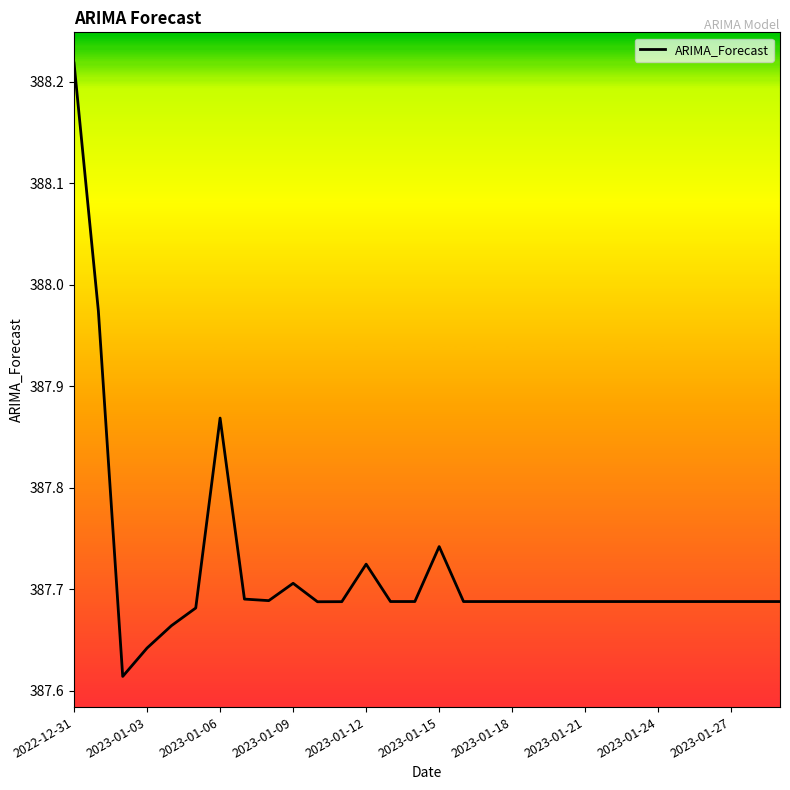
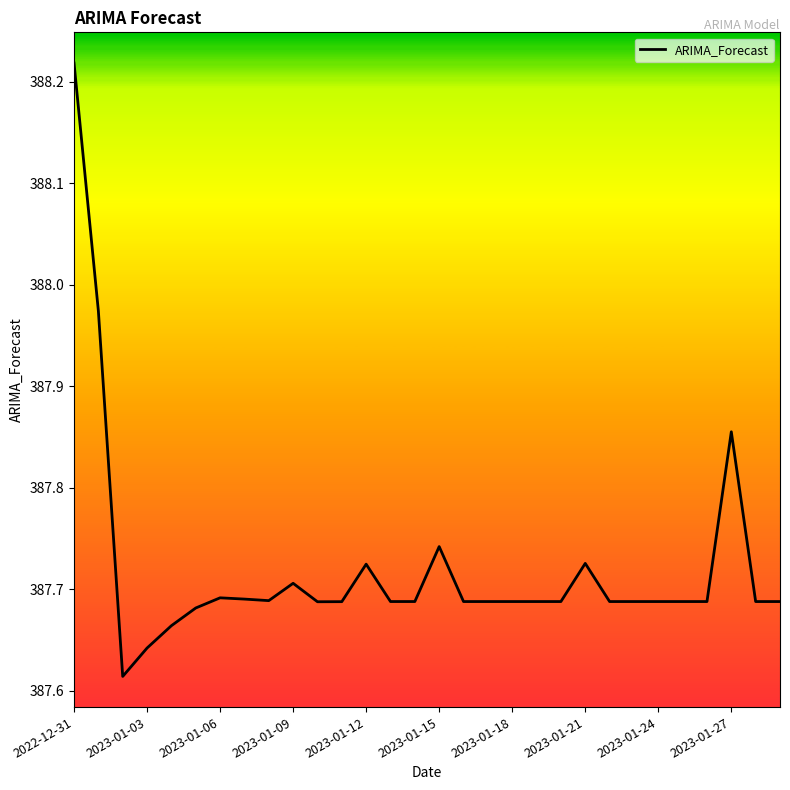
  {
    "2022-12-31": 388.218,
    "2023-01-03": 387.642,
-   "2023-01-06": 387.869,
+   "2023-01-06": 387.692,
    "2023-01-09": 387.706,
    "2023-01-12": 387.725,
    "2023-01-15": 387.742,
    "2023-01-18": 387.688,
-   "2023-01-21": 387.688,
+   "2023-01-21": 387.726,
    "2023-01-24": 387.688,
-   "2023-01-27": 387.688
+   "2023-01-27": 387.855
  }
